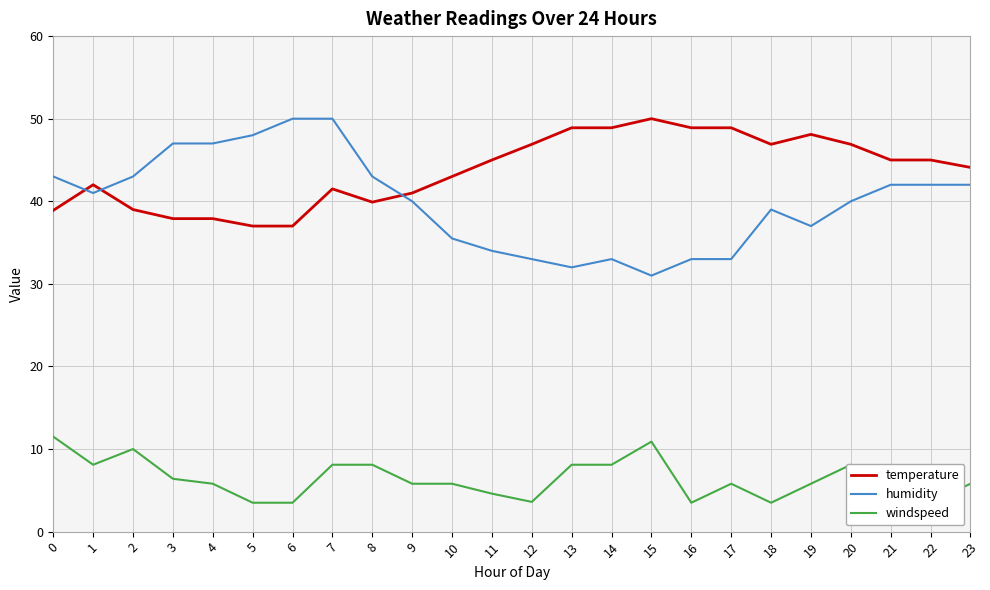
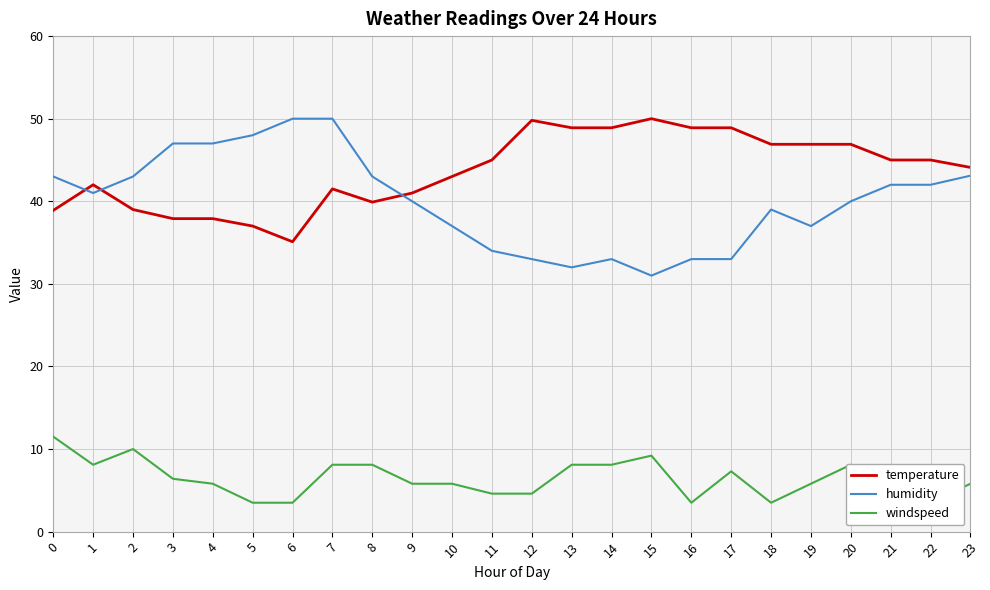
  {
    "temperature": {
      "0": 39,
      "1": 42,
      "2": 39,
      "3": 38,
      "4": 38,
      "5": 37,
-     "6": 37,
+     "6": 35,
      "7": 42,
      "8": 40,
      "9": 41,
      "10": 43,
      "11": 45,
-     "12": 47,
+     "12": 50,
      "13": 49,
      "14": 49,
      "15": 50,
      "16": 49,
      "17": 49,
      "18": 47,
-     "19": 48,
+     "19": 47,
      "20": 47,
      "21": 45,
      "22": 45,
      "23": 44
    },
    "humidity": {
      "0": 43,
      "1": 41,
      "2": 43,
      "3": 47,
      "4": 47,
      "5": 48,
      "6": 50,
      "7": 50,
      "8": 43,
      "9": 40,
-     "10": 36,
+     "10": 37,
      "11": 34,
      "12": 33,
      "13": 32,
      "14": 33,
      "15": 31,
      "16": 33,
      "17": 33,
      "18": 39,
      "19": 37,
      "20": 40,
      "21": 42,
      "22": 42,
-     "23": 42
+     "23": 43
    },
    "windspeed": {
      "0": 12,
      "1": 8,
      "2": 10,
      "3": 6,
      "4": 6,
      "5": 4,
      "6": 4,
      "7": 8,
      "8": 8,
      "9": 6,
      "10": 6,
      "11": 5,
-     "12": 4,
+     "12": 5,
      "13": 8,
      "14": 8,
-     "15": 11,
+     "15": 9,
      "16": 4,
-     "17": 6,
+     "17": 7,
      "18": 4,
      "19": 6,
      "23": 6
    }
  }
